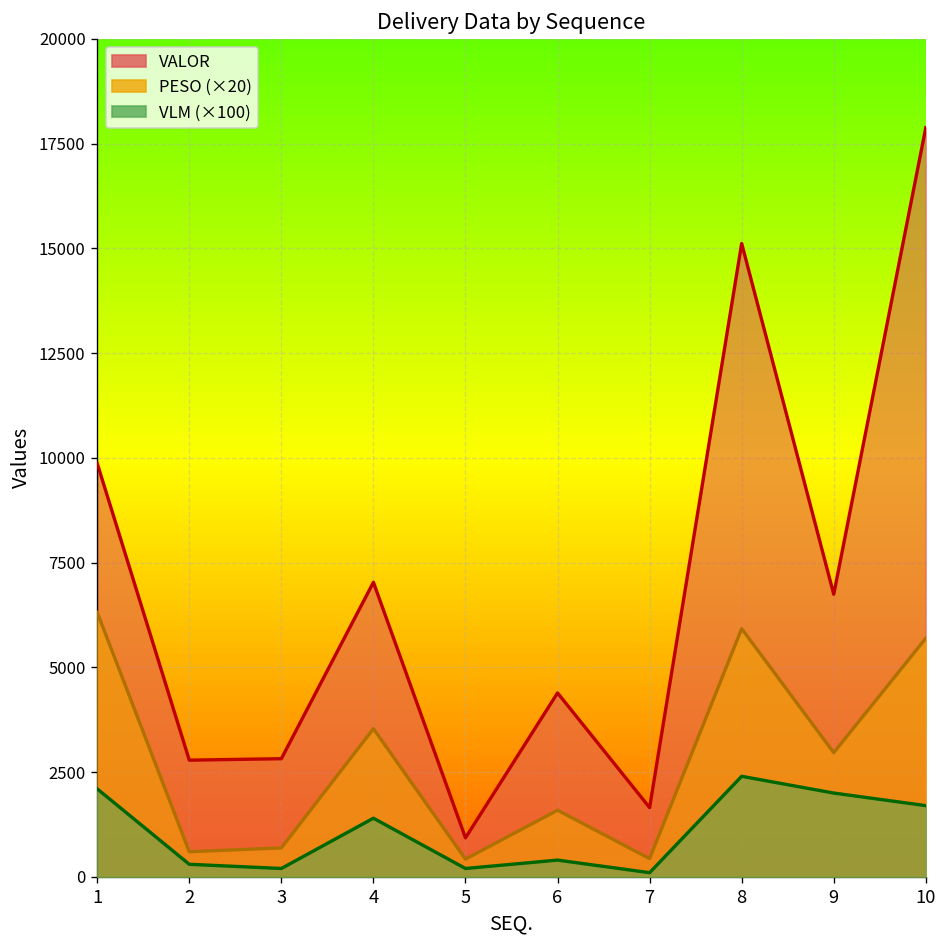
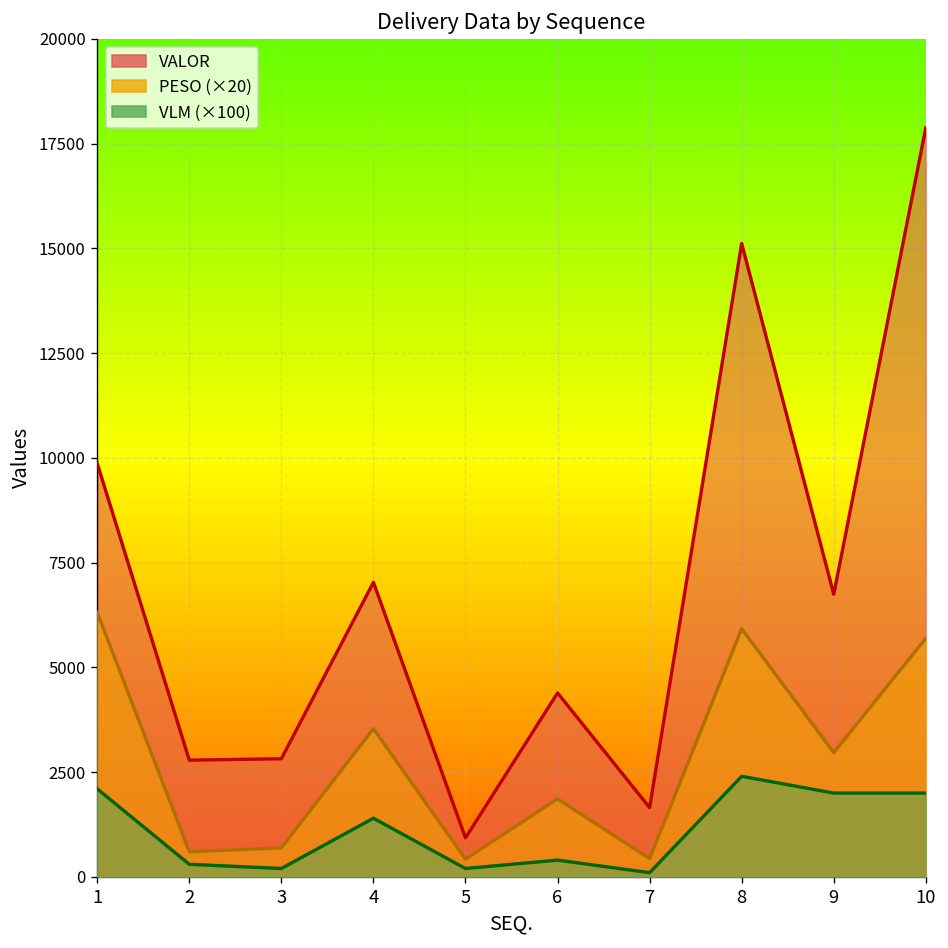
  {
    "VALOR": {
      "1": 9900,
      "2": 2800,
      "3": 2800,
      "4": 7000,
      "5": 900,
      "6": 4400,
      "7": 1700,
      "8": 15100,
      "9": 6700,
      "10": 17900
    },
    "PESO (×20)": {
      "1": 6300,
      "2": 600,
      "3": 700,
      "4": 3500,
      "5": 400,
-     "6": 1600,
+     "6": 1900,
      "7": 400,
      "8": 5900,
      "9": 3000,
      "10": 5700
    },
    "VLM (×100)": {
      "1": 2100,
      "2": 300,
      "3": 200,
      "4": 1400,
      "5": 200,
      "6": 400,
      "7": 100,
      "8": 2400,
      "9": 2000,
-     "10": 1700
+     "10": 2000
    }
  }
